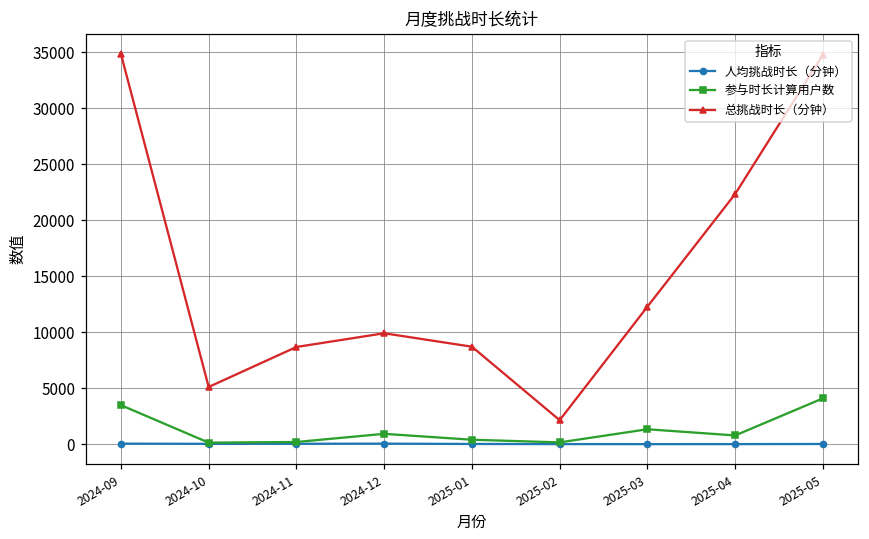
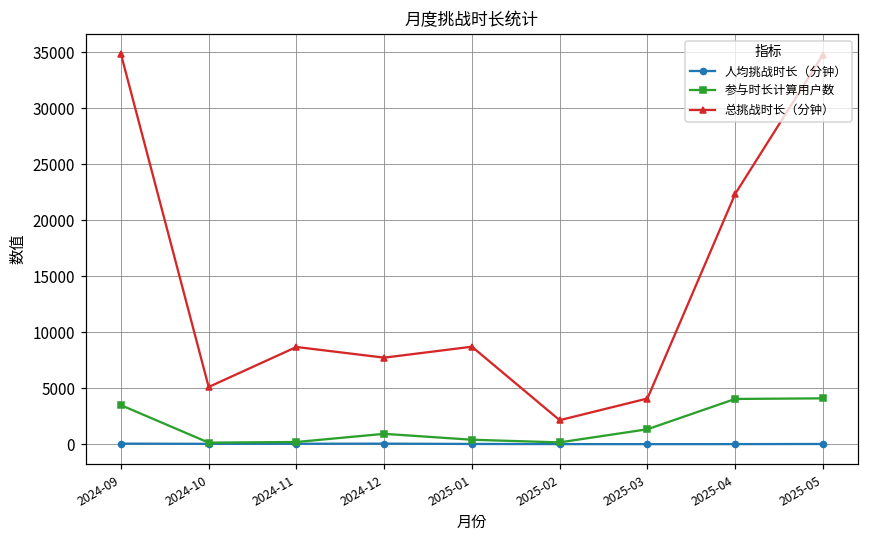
  {
    "人均挑战时长（分钟）": {
      "2024-09": 100,
      "2024-12": 100,
      "2025-01": 0,
      "2025-03": 0,
      "2025-04": 0,
      "2025-05": 0
    },
    "参与时长计算用户数": {
      "2024-09": 3500,
      "2024-12": 900,
      "2025-01": 400,
      "2025-03": 1300,
-     "2025-04": 800,
+     "2025-04": 4000,
      "2025-05": 4100
    },
    "总挑战时长（分钟）": {
      "2024-09": 34900,
      "2024-10": 5100,
      "2024-11": 8700,
-     "2024-12": 9900,
+     "2024-12": 7700,
      "2025-01": 8700,
      "2025-02": 2100,
-     "2025-03": 12300,
+     "2025-03": 4100,
      "2025-04": 22400
    }
  }
